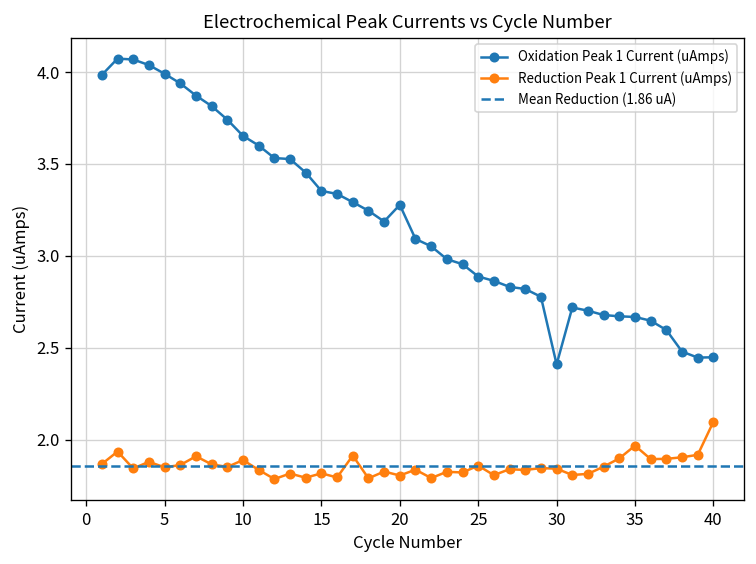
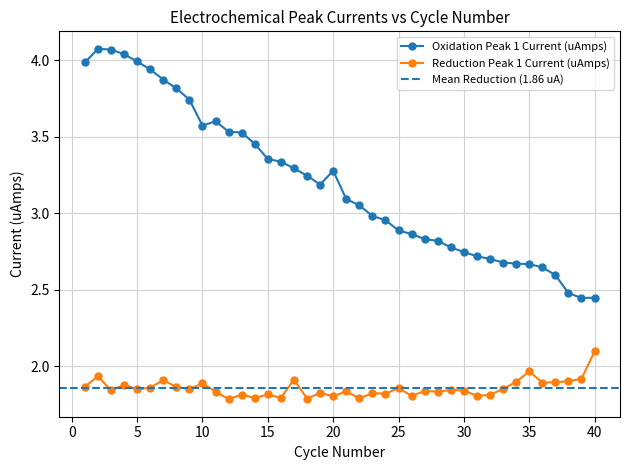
  {
    "Oxidation Peak 1 Current (uAmps)": {
      "5": 3.99,
-     "10": 3.65,
+     "10": 3.57,
      "15": 3.35,
      "20": 3.28,
      "25": 2.89,
-     "30": 2.41,
+     "30": 2.75,
      "35": 2.67,
      "40": 2.45
    },
    "Reduction Peak 1 Current (uAmps)": {
      "5": 1.85,
      "10": 1.89,
      "15": 1.82,
      "20": 1.80,
      "25": 1.86,
      "30": 1.84,
      "35": 1.97,
      "40": 2.10
    }
  }
